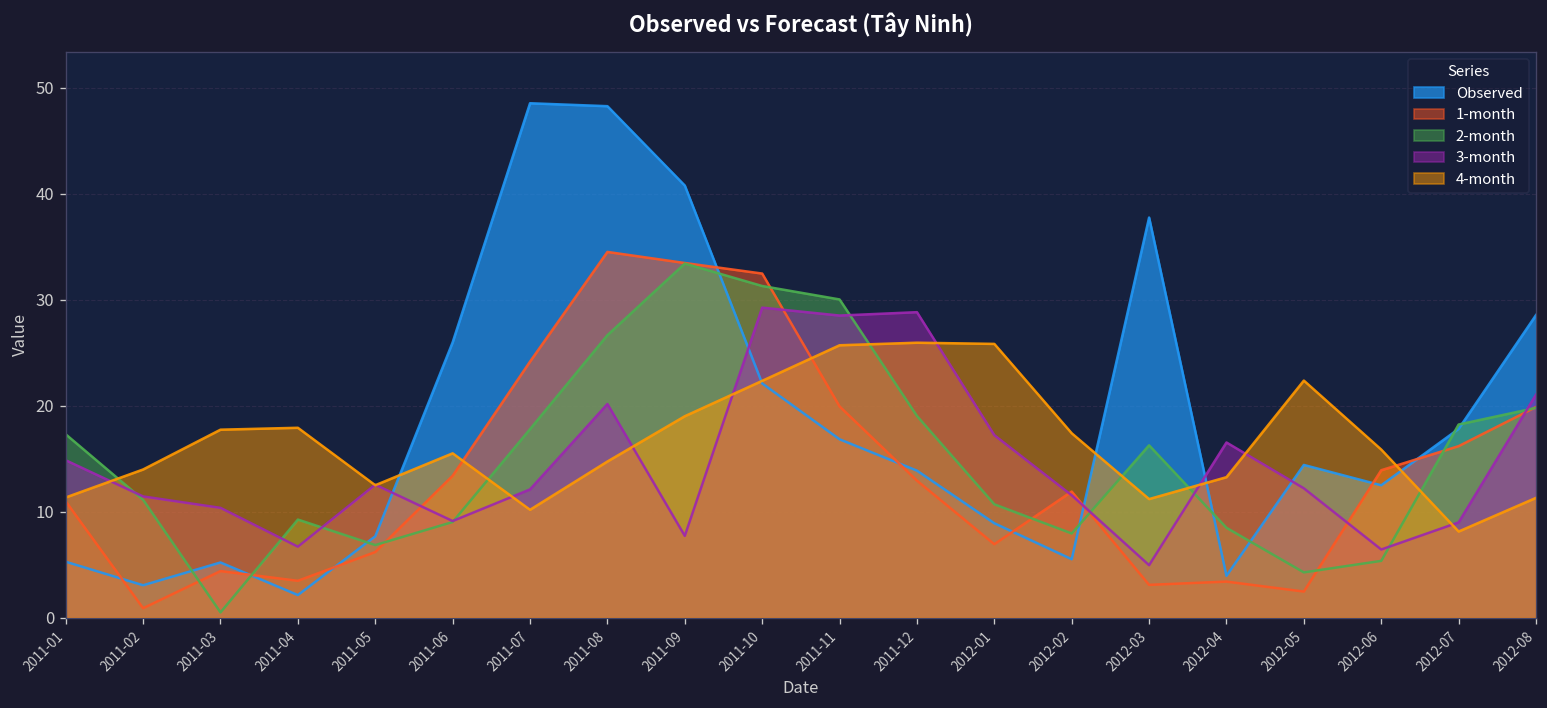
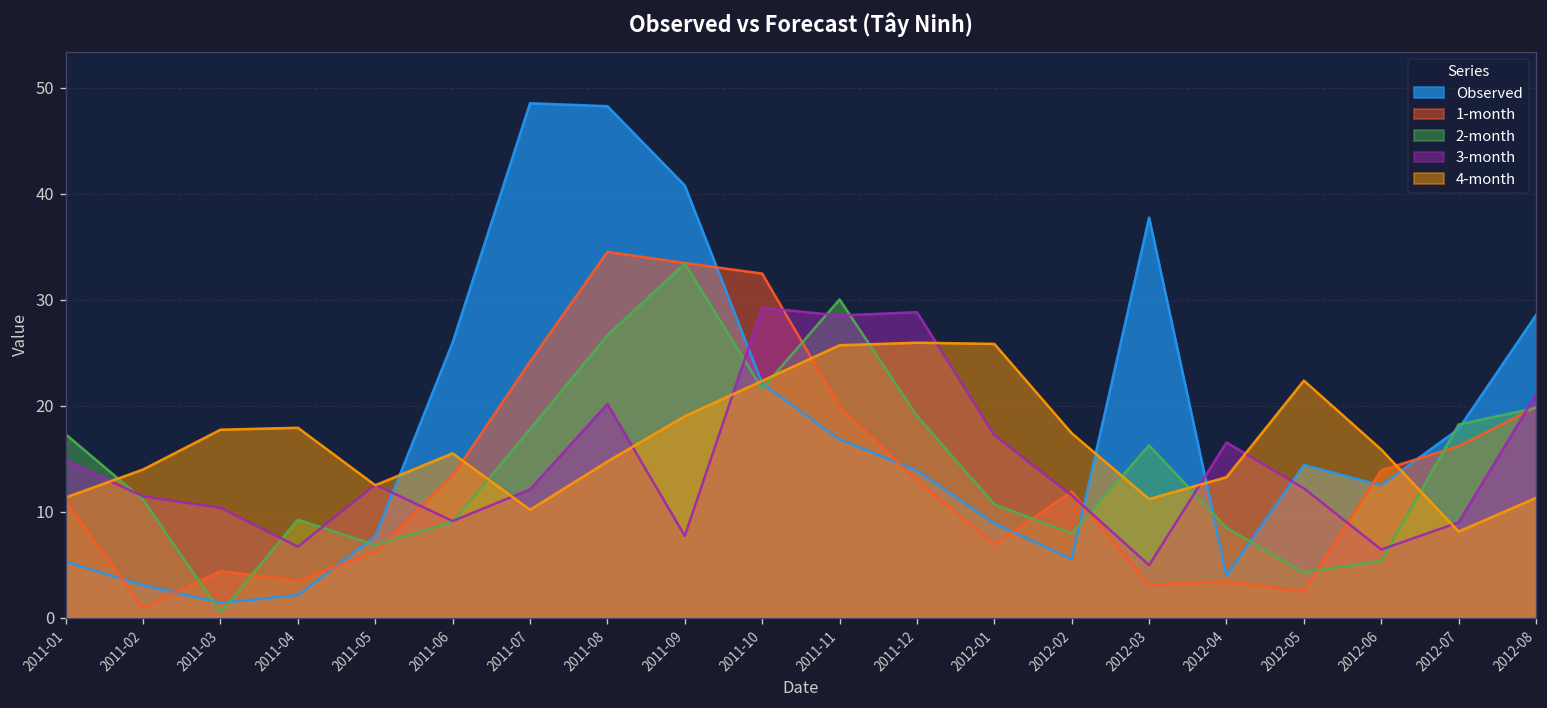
  {
    "Observed": {
      "2011-01": 5,
      "2011-02": 3,
-     "2011-03": 5,
+     "2011-03": 1,
      "2011-04": 2,
      "2011-05": 8,
      "2011-06": 26,
      "2011-07": 49,
      "2011-08": 48,
      "2011-09": 41,
      "2011-11": 17,
      "2011-12": 14,
      "2012-01": 9,
      "2012-02": 6,
      "2012-03": 38,
      "2012-04": 4,
      "2012-05": 14,
      "2012-06": 12,
      "2012-07": 18,
      "2012-08": 29
    },
    "2-month": {
      "2011-01": 17,
      "2011-02": 11,
      "2011-03": 0,
      "2011-04": 9,
      "2011-05": 7,
      "2011-07": 18,
      "2011-08": 27,
-     "2011-10": 31,
+     "2011-10": 22,
      "2011-11": 30,
      "2011-12": 19,
      "2012-01": 11,
      "2012-02": 8,
      "2012-03": 16,
      "2012-04": 8,
      "2012-05": 4,
      "2012-06": 5,
      "2012-07": 18
    },
    "3-month": {
      "2011-01": 15,
      "2011-02": 11,
      "2011-03": 10,
      "2011-04": 7,
      "2011-07": 12,
      "2011-08": 20,
      "2011-09": 8,
      "2011-10": 29,
      "2011-11": 28,
      "2011-12": 29,
      "2012-01": 17,
      "2012-02": 12,
      "2012-03": 5,
      "2012-04": 17,
      "2012-05": 12,
      "2012-06": 6,
      "2012-07": 9,
      "2012-08": 21
    }
  }
